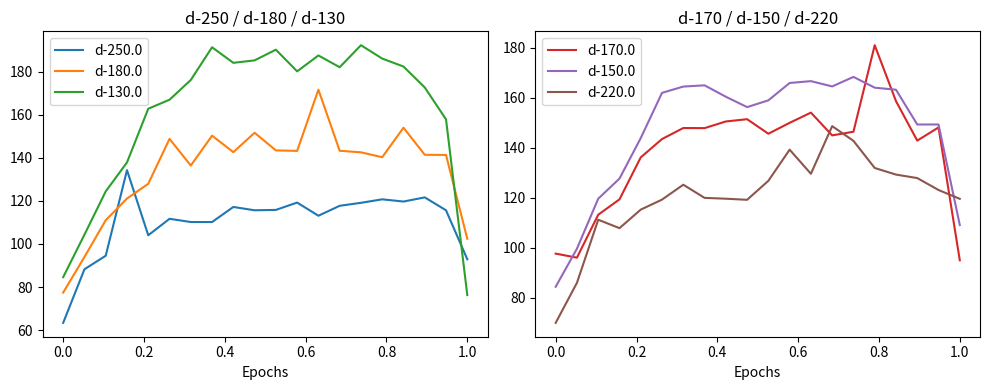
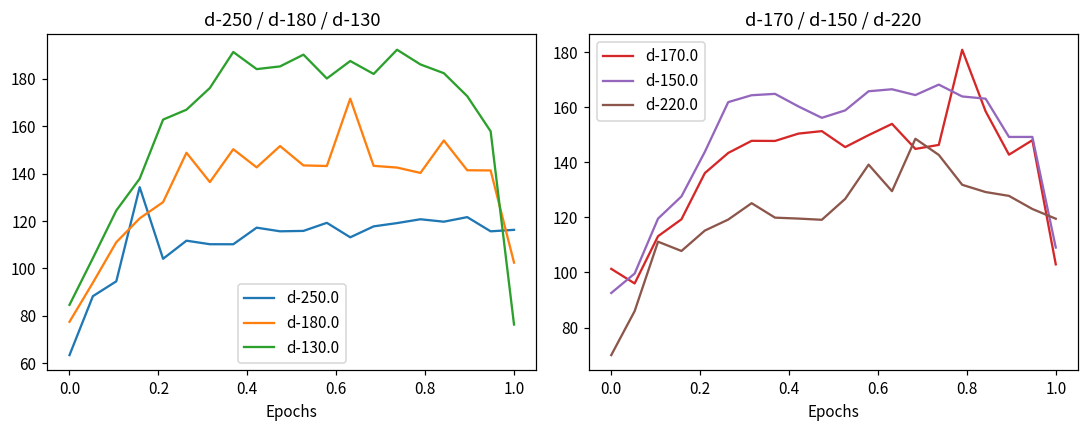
  {
    "d-250 / d-180 / d-130": {
      "d-250.0": {
        "0.0": 63,
-       "1.0": 93
+       "1.0": 116
      },
      "d-180.0": {
        "0.0": 77,
        "1.0": 102
      },
      "d-130.0": {
        "0.0": 85,
        "1.0": 76
      }
    },
    "d-170 / d-150 / d-220": {
      "d-170.0": {
-       "0.0": 98,
-       "1.0": 95
+       "0.0": 101,
+       "1.0": 103
      },
      "d-150.0": {
-       "0.0": 84,
+       "0.0": 93,
        "1.0": 109
      },
      "d-220.0": {
        "0.0": 70,
        "1.0": 120
      }
    }
  }
